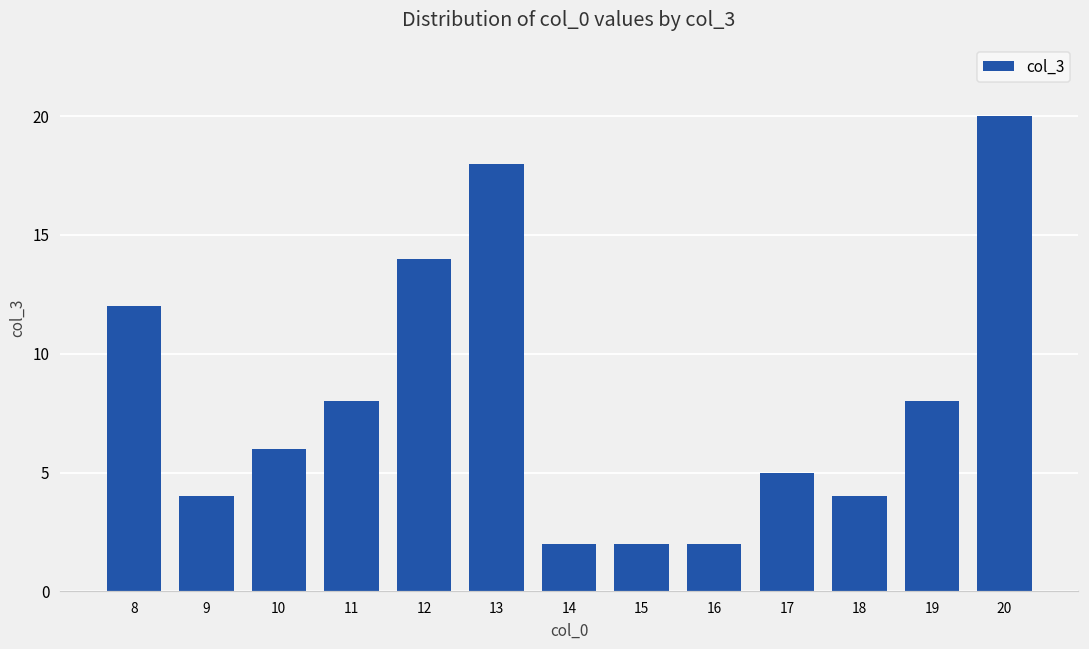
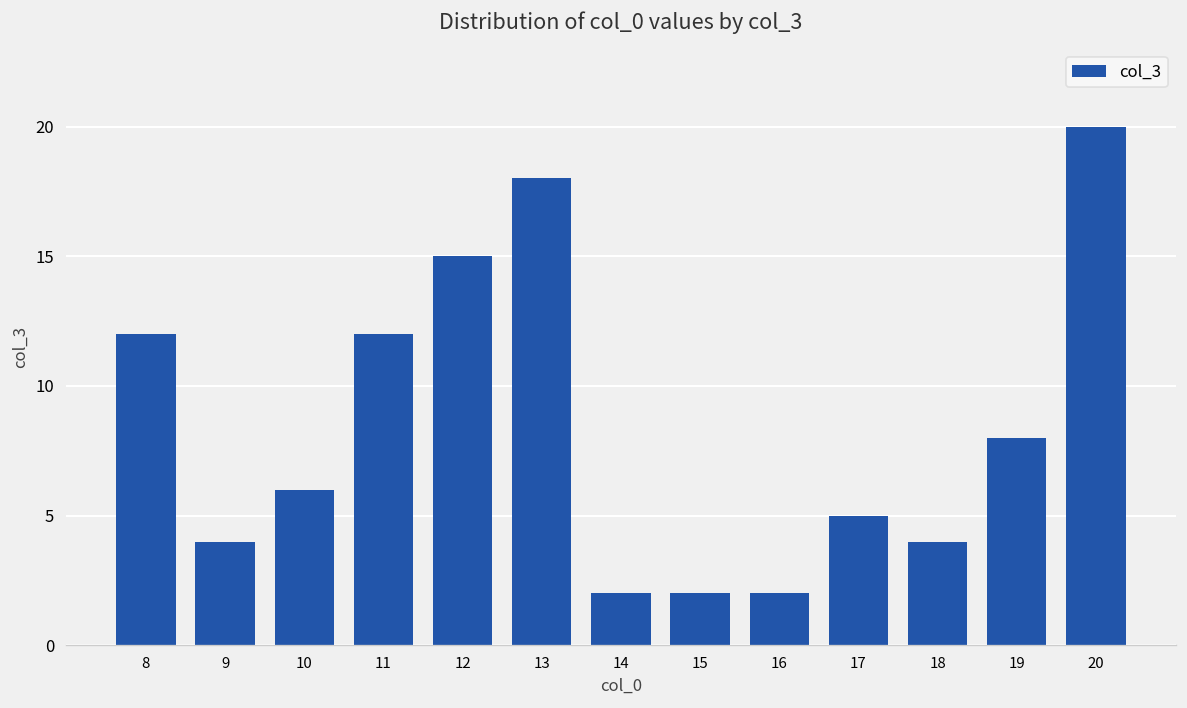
  {
    "8": 12,
    "9": 4,
    "10": 6,
-   "11": 8,
-   "12": 14,
+   "11": 12,
+   "12": 15,
    "13": 18,
    "14": 2,
    "15": 2,
    "16": 2,
    "17": 5,
    "18": 4,
    "19": 8,
    "20": 20
  }
